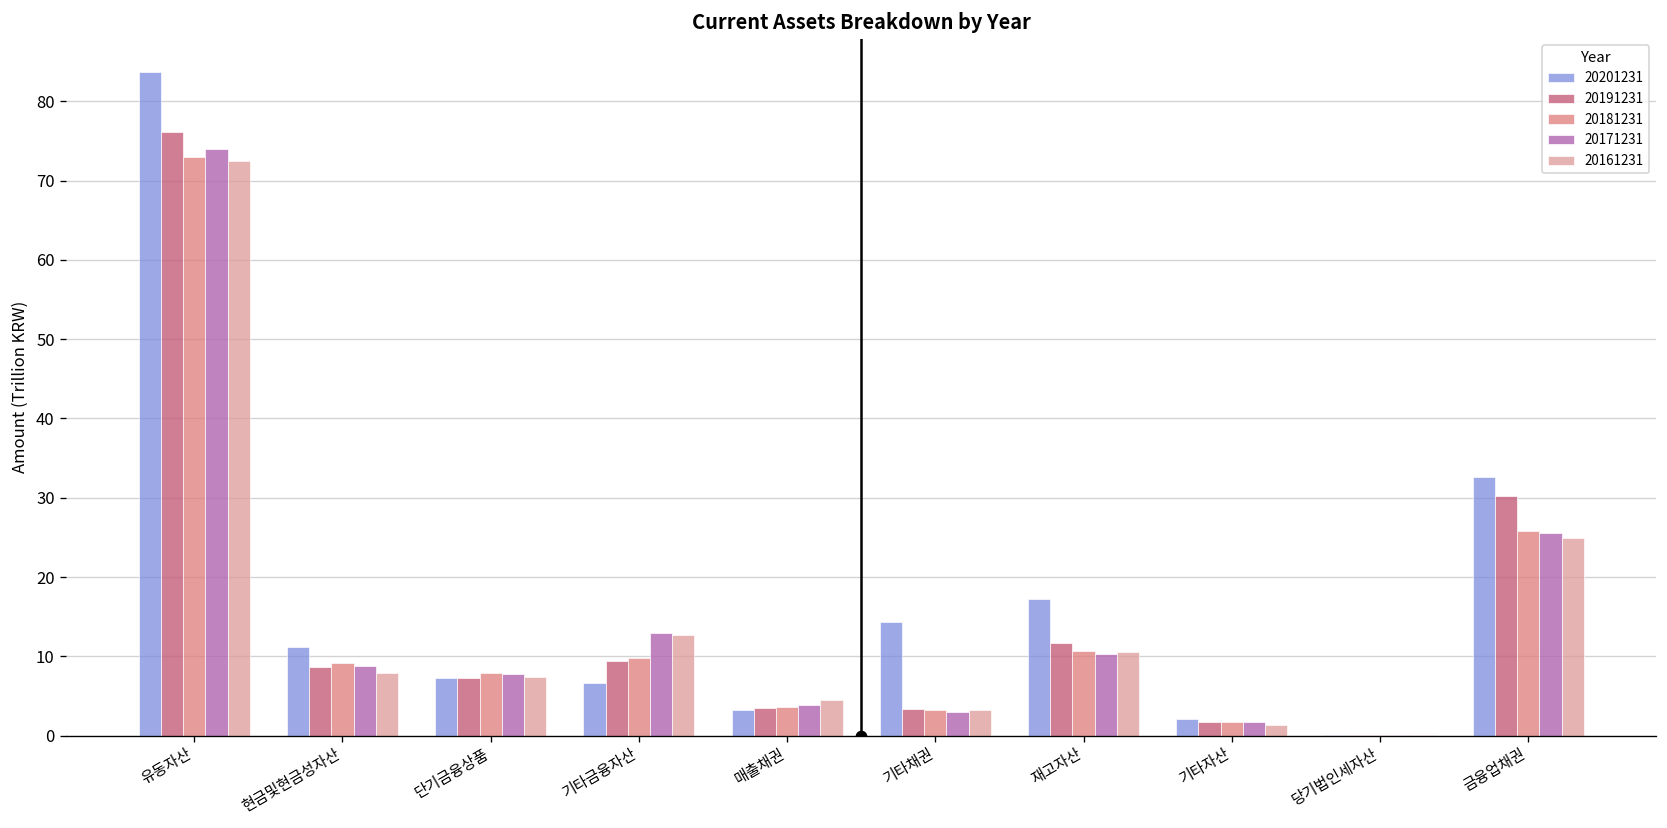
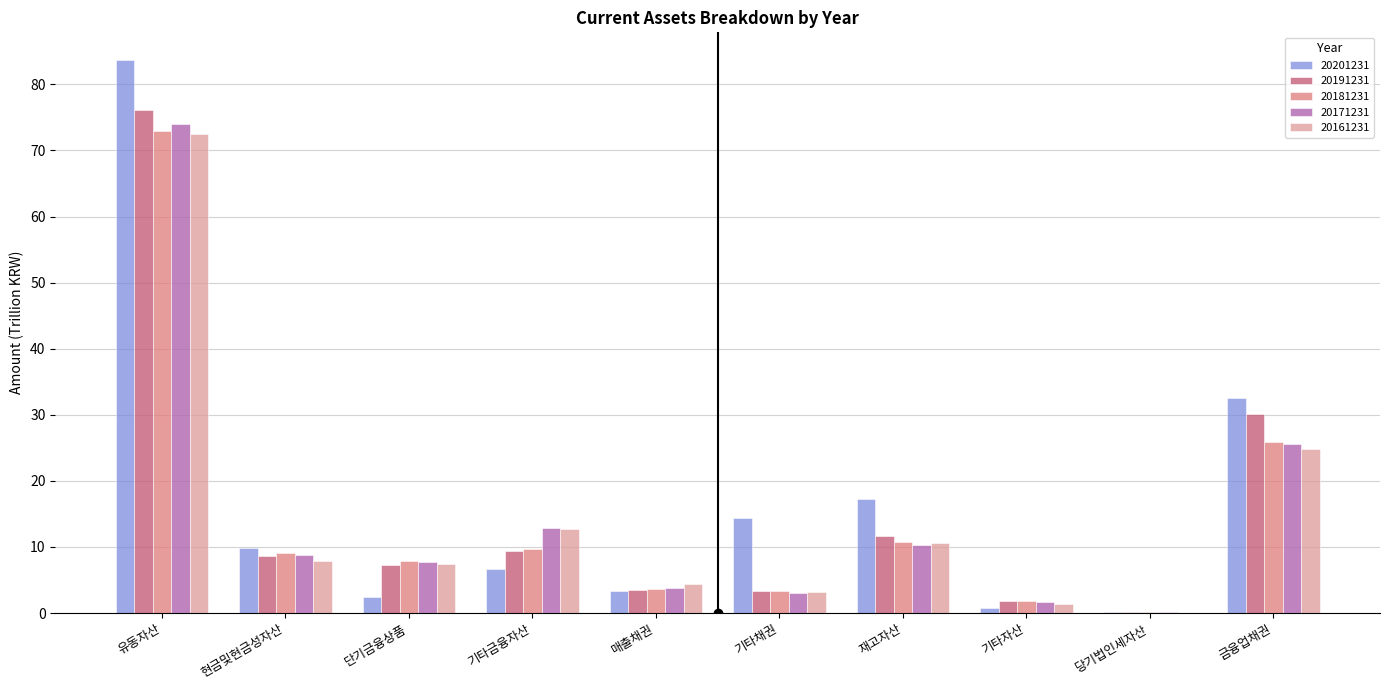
  {
    "20201231": {
      "유동자산": 84,
-     "현금및현금성자산": 11,
-     "단기금융상품": 7,
+     "현금및현금성자산": 10,
+     "단기금융상품": 2,
      "기타금융자산": 7,
      "매출채권": 3,
      "기타채권": 14,
      "재고자산": 17,
-     "기타자산": 2,
+     "기타자산": 1,
      "금융업채권": 33
    }
  }
